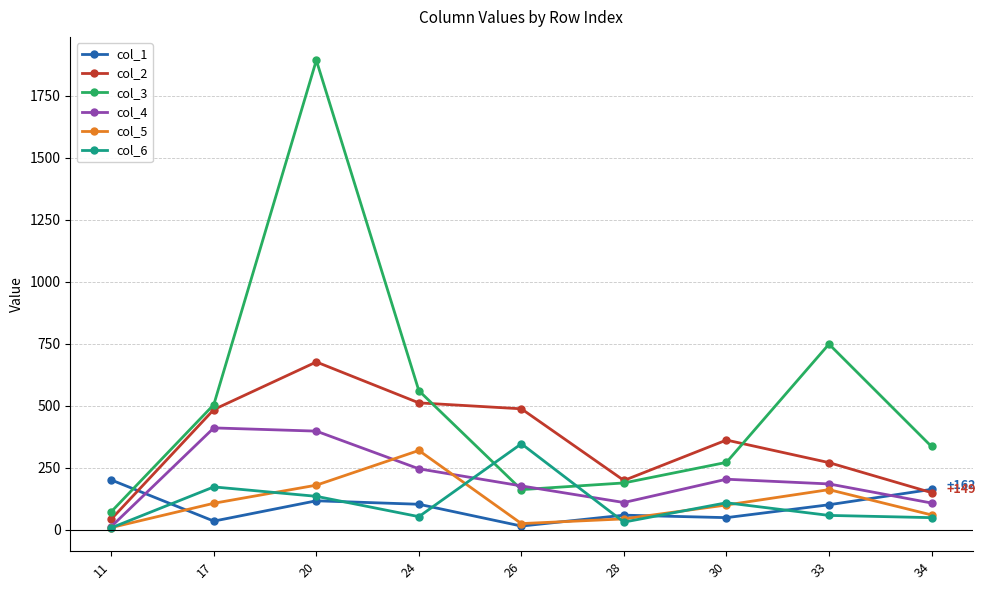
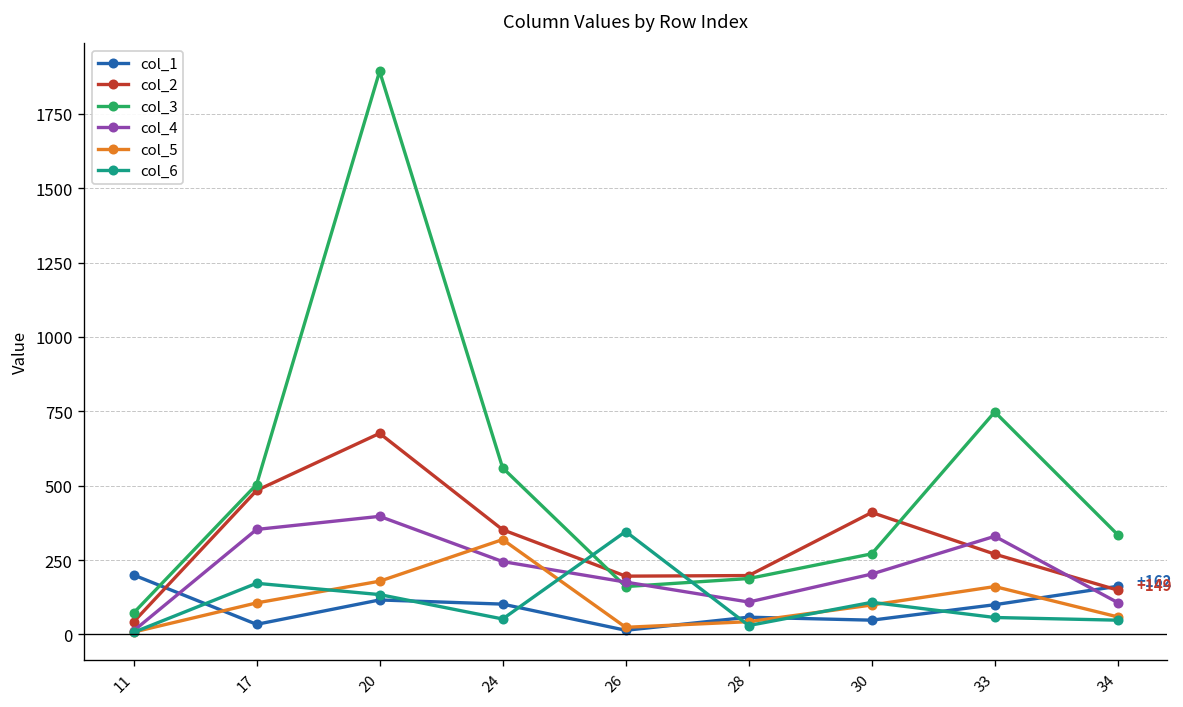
  {
    "col_1": {
      "11": 200,
      "17": 30,
      "20": 120,
      "24": 100,
      "28": 60,
      "30": 50,
      "33": 100
    },
    "col_2": {
      "11": 40,
      "17": 480,
      "20": 680,
-     "24": 510,
-     "26": 490,
-     "30": 360,
+     "24": 350,
+     "26": 200,
+     "30": 410,
      "33": 270
    },
    "col_4": {
-     "17": 410,
+     "17": 350,
      "20": 400,
      "24": 250,
      "26": 180,
      "28": 110,
      "30": 200,
-     "33": 180,
+     "33": 330,
      "34": 110
    },
    "col_5": {
      "17": 110,
      "20": 180,
      "24": 320,
      "28": 40,
      "33": 160,
      "34": 60
    }
  }
